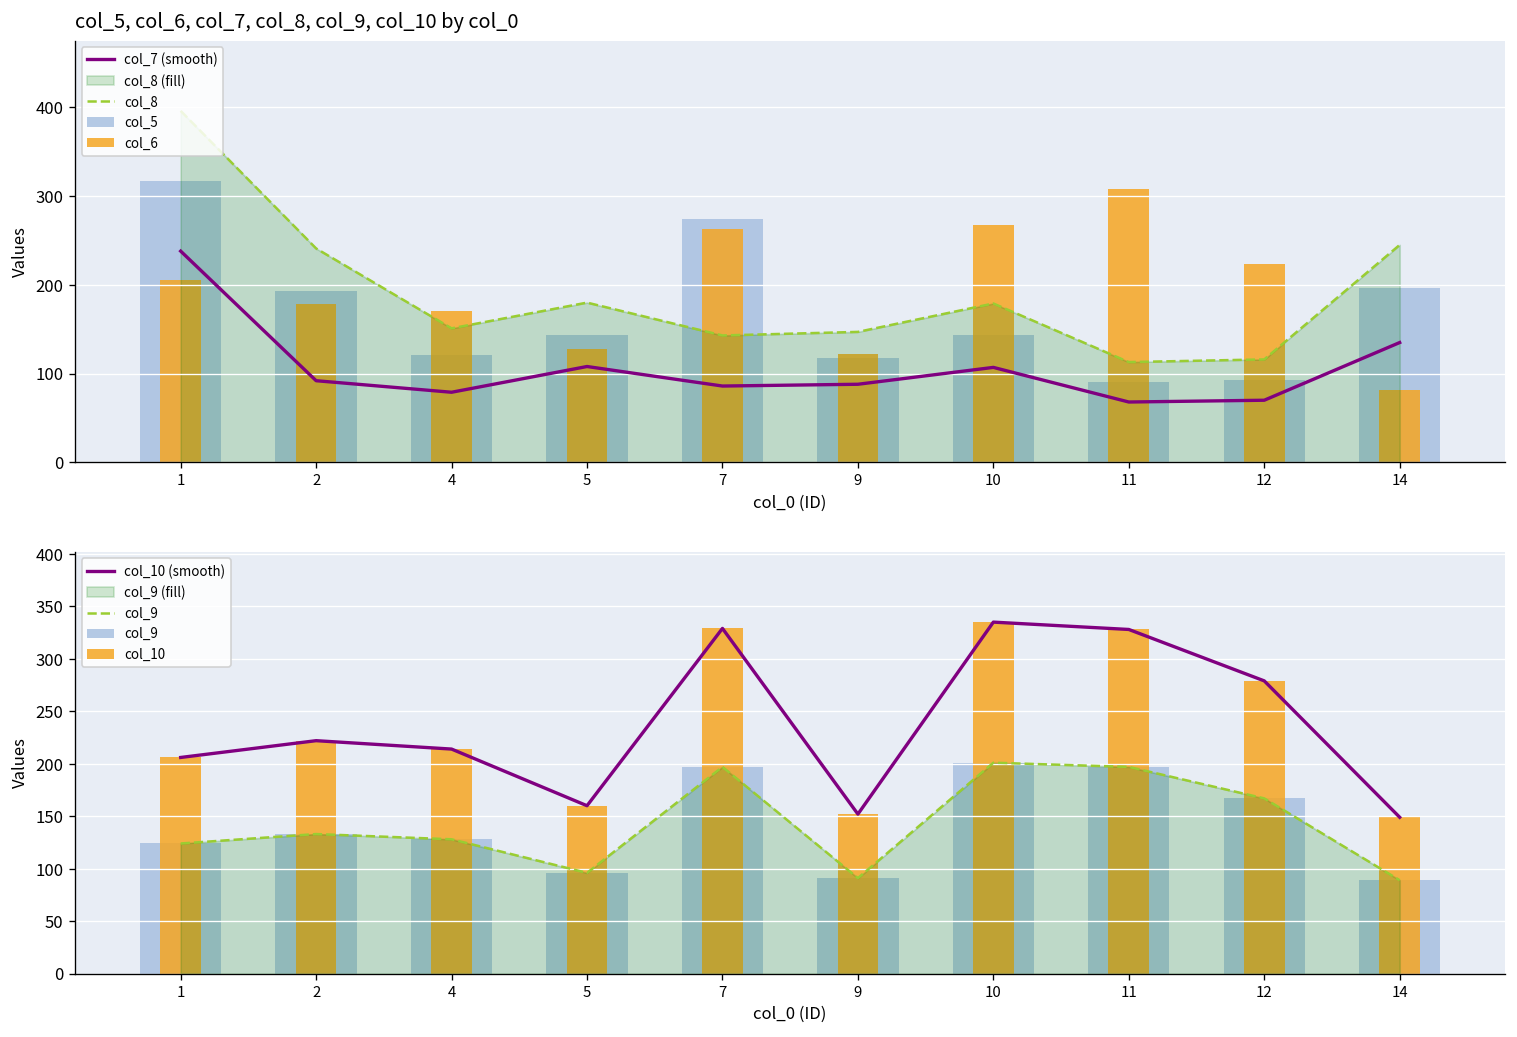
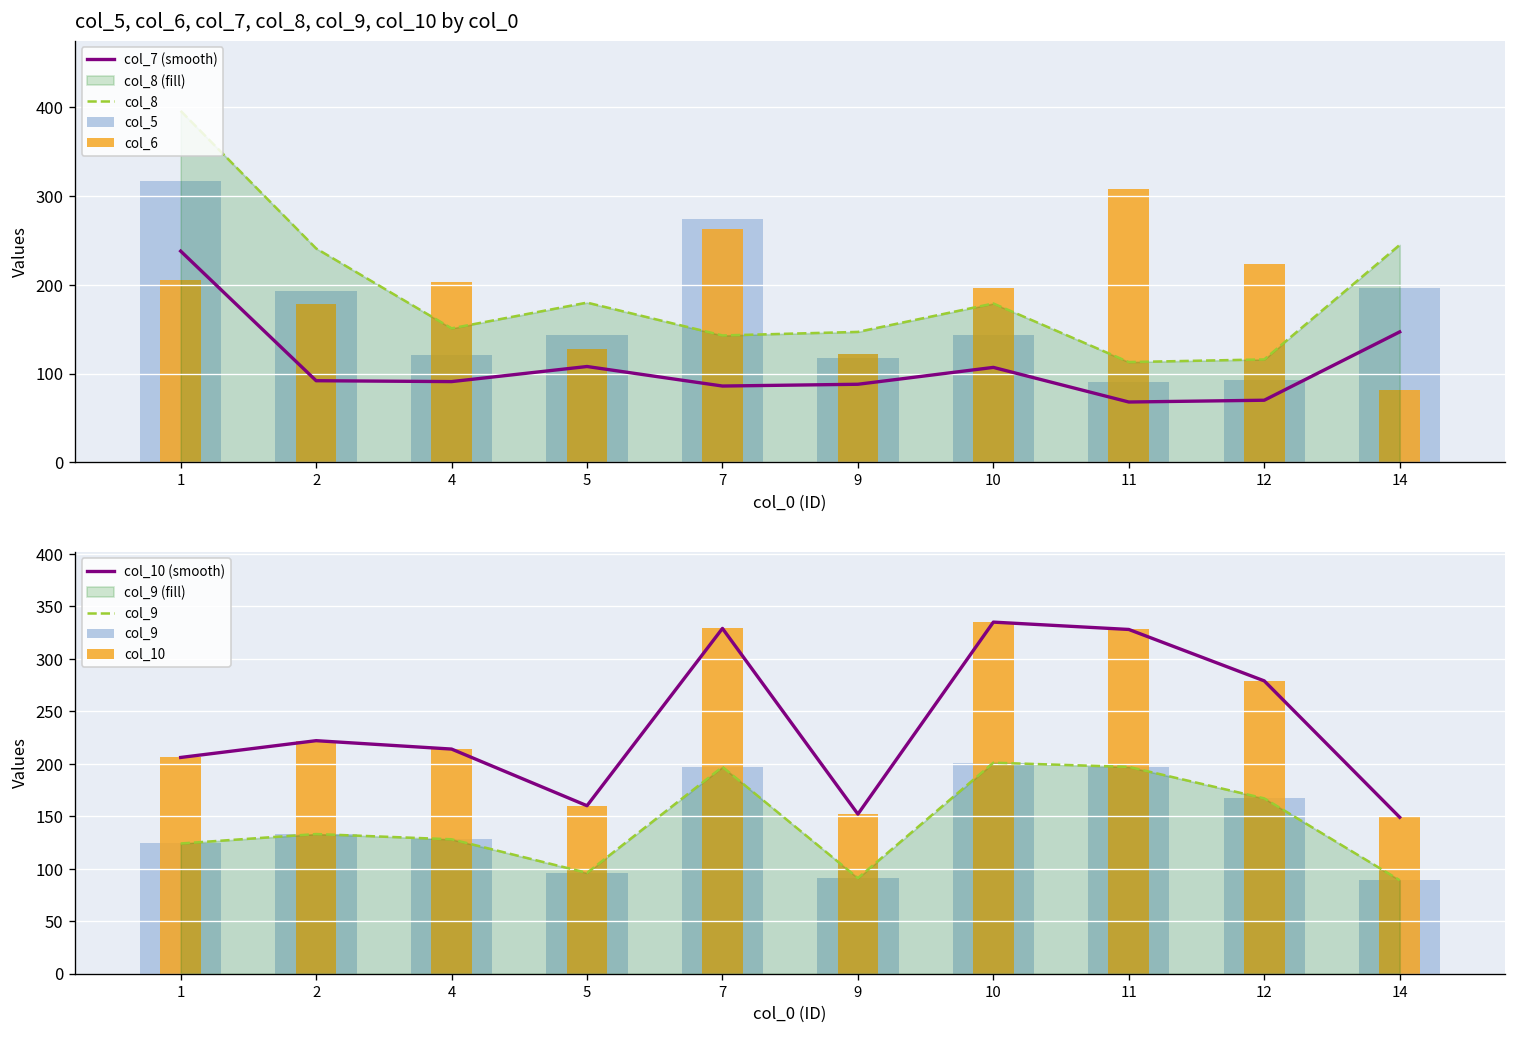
  {
    "col_5, col_6, col_7, col_8, col_9, col_10 by col_0": {
      "col_7 (smooth)": {
        "1": 240,
        "2": 90,
-       "4": 80,
+       "4": 90,
        "5": 110,
        "7": 90,
        "9": 90,
        "10": 110,
        "11": 70,
        "12": 70,
-       "14": 140
+       "14": 150
      },
      "col_6": {
-       "4": 170,
+       "4": 200,
        "9": 120,
-       "10": 270,
+       "10": 200,
        "11": 310,
        "12": 220
      }
    }
  }
